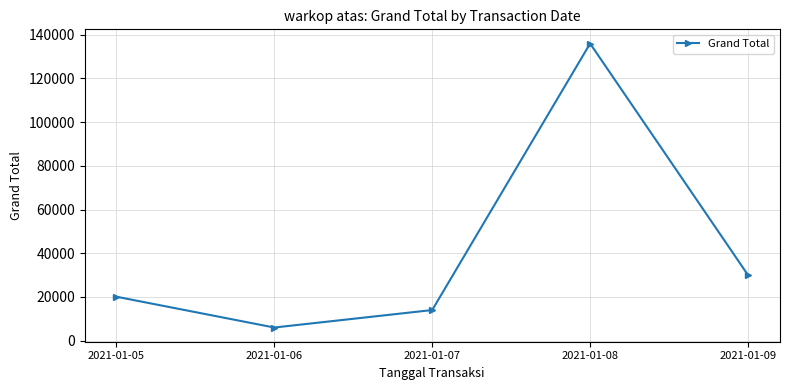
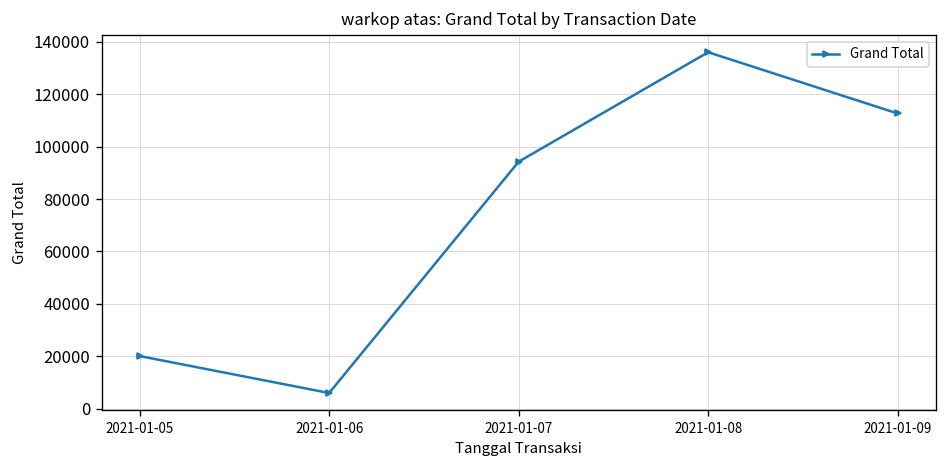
  {
    "2021-01-05": 20000,
    "2021-01-06": 6000,
-   "2021-01-07": 14000,
+   "2021-01-07": 94000,
    "2021-01-08": 136000,
-   "2021-01-09": 30000
+   "2021-01-09": 113000
  }
